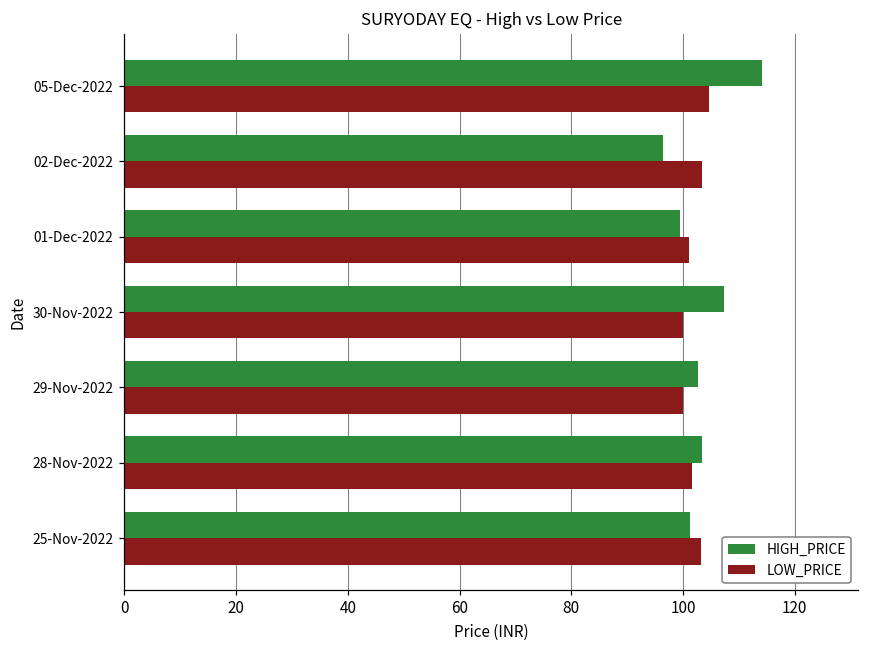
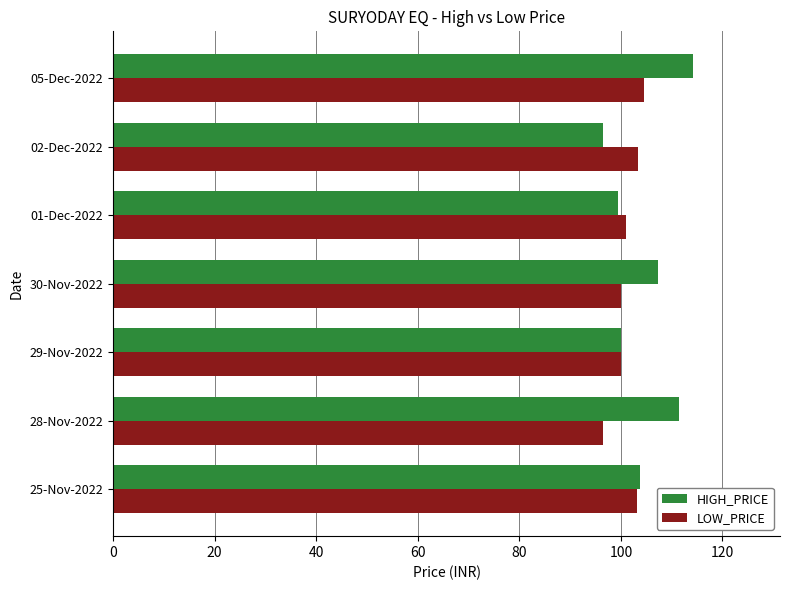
  {
    "HIGH_PRICE": {
      "05-Dec-2022": 114,
      "02-Dec-2022": 97,
      "01-Dec-2022": 100,
      "30-Nov-2022": 107,
-     "29-Nov-2022": 103,
-     "28-Nov-2022": 103,
-     "25-Nov-2022": 101
+     "29-Nov-2022": 100,
+     "28-Nov-2022": 111,
+     "25-Nov-2022": 104
    },
    "LOW_PRICE": {
      "05-Dec-2022": 105,
      "02-Dec-2022": 103,
      "01-Dec-2022": 101,
      "30-Nov-2022": 100,
      "29-Nov-2022": 100,
-     "28-Nov-2022": 102,
+     "28-Nov-2022": 96,
      "25-Nov-2022": 103
    }
  }
